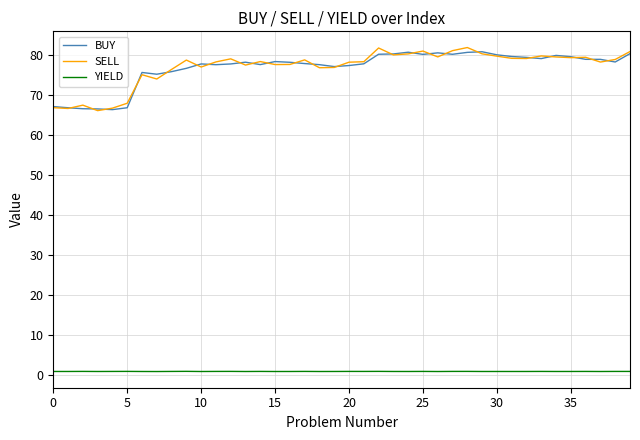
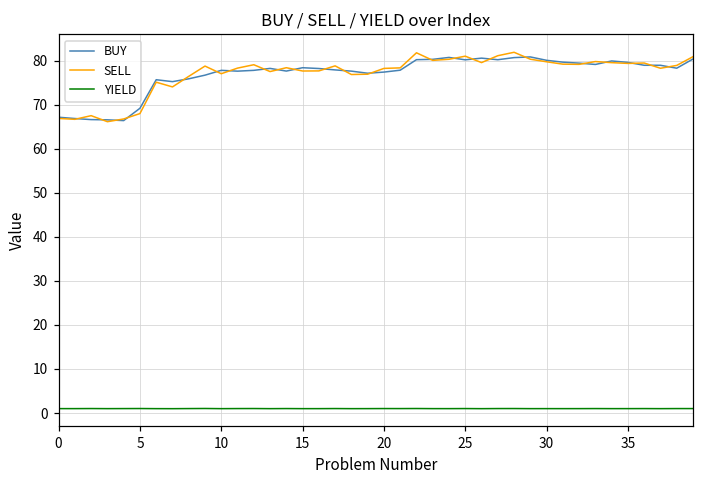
  {
    "BUY": {
-     "5": 67,
+     "5": 69,
      "10": 78,
      "15": 78,
      "20": 77,
      "25": 80
    },
    "SELL": {
      "5": 68,
      "10": 77,
      "15": 78,
      "20": 78,
      "25": 81
    },
    "YIELD": {
      "0": 1,
      "5": 1,
      "10": 1,
      "15": 1,
      "20": 1,
      "25": 1,
      "30": 1,
      "35": 1
    }
  }
